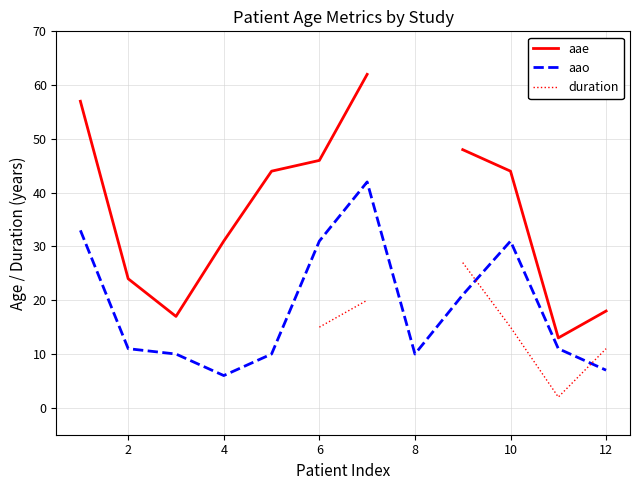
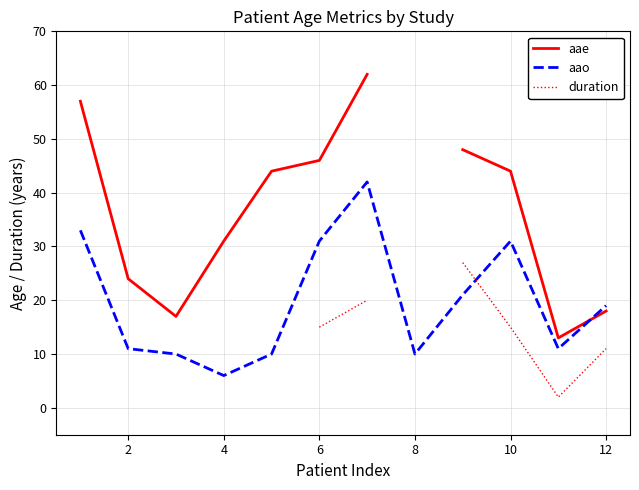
  {
    "aao": {
      "2": 11,
      "4": 6,
      "6": 31,
      "8": 10,
      "10": 31,
-     "12": 7
+     "12": 19
    }
  }
